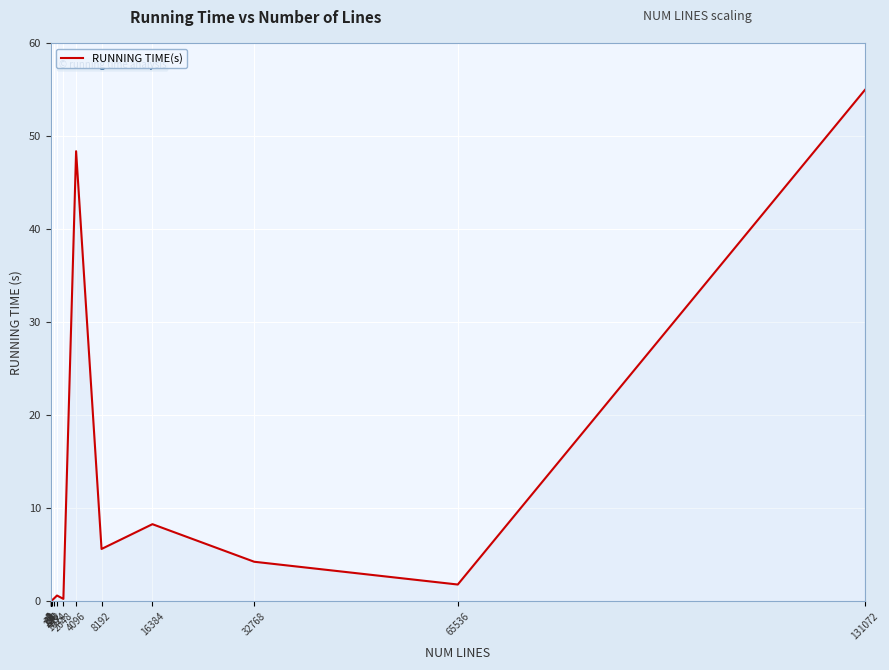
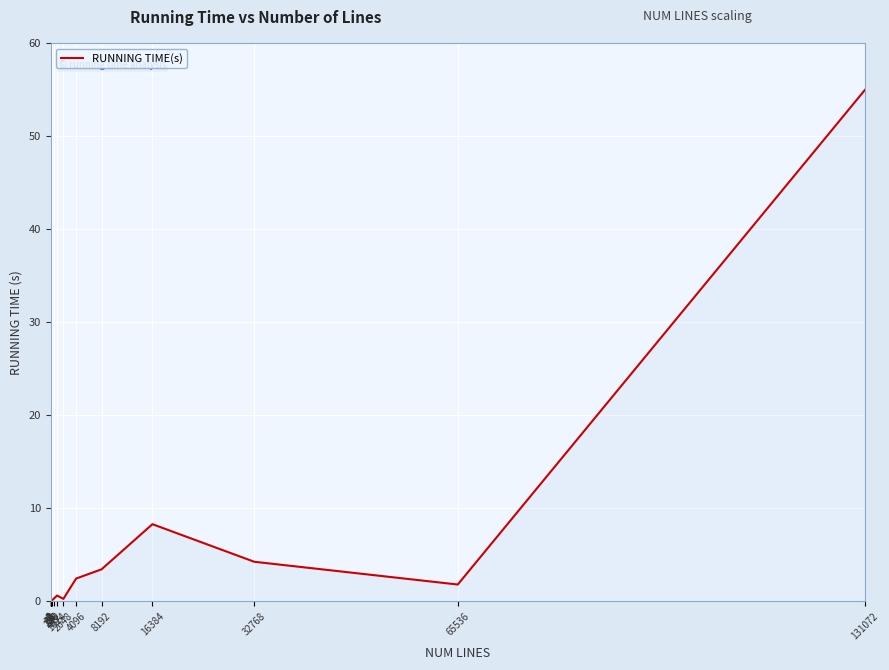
  {
    "16": 0,
    "32": 0,
    "64": 0,
    "128": 0,
    "256": 0,
    "512": 0,
    "1024": 1,
    "2048": 0,
-   "4096": 48,
-   "8192": 6,
+   "4096": 2,
+   "8192": 3,
    "16384": 8,
    "32768": 4,
    "65536": 2,
    "131072": 55
  }
